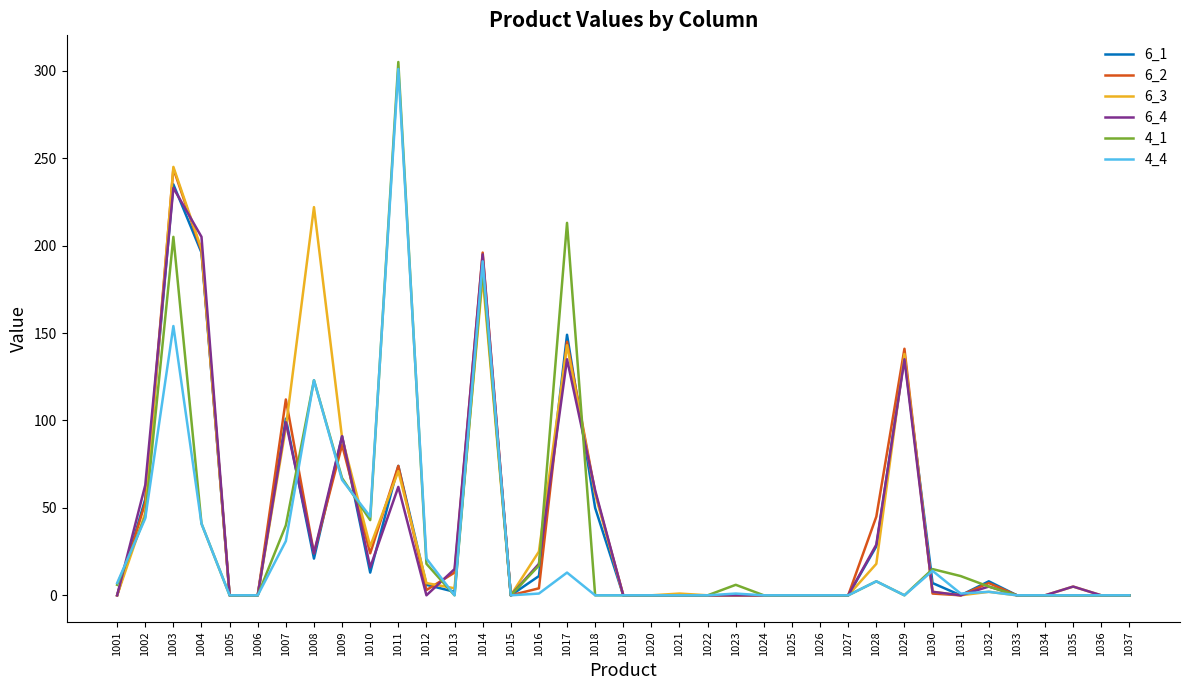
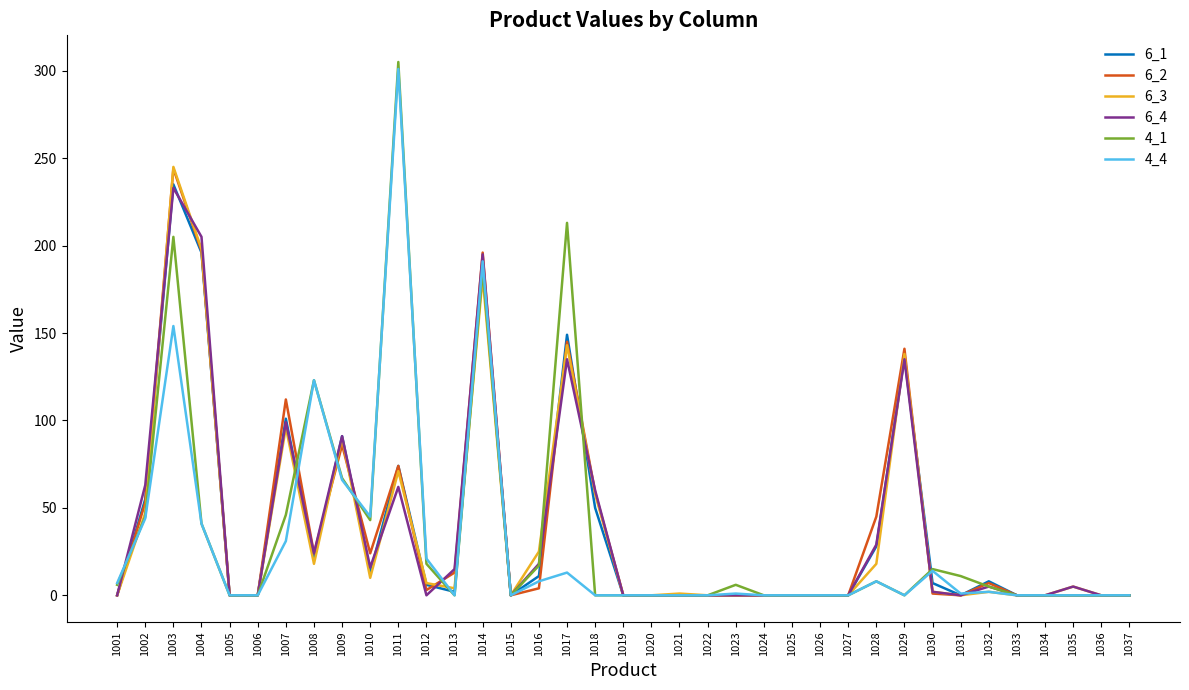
  {
    "6_1": {
      "1002": 55,
      "1003": 235,
      "1007": 101,
      "1008": 21,
      "1010": 13,
      "1013": 2,
      "1016": 11,
      "1017": 149,
      "1018": 50,
      "1030": 7
    },
    "6_2": {
      "1002": 53,
      "1007": 112,
      "1009": 86,
      "1010": 24,
      "1012": 3,
      "1013": 13,
      "1016": 4,
      "1017": 145,
      "1028": 45,
      "1029": 141
    },
    "6_3": {
      "1002": 47,
      "1007": 96,
-     "1008": 222,
-     "1010": 28,
+     "1008": 18,
+     "1010": 10,
      "1011": 71,
      "1013": 4,
      "1014": 182,
      "1016": 25,
      "1017": 143,
      "1028": 18,
      "1029": 138
    },
    "6_4": {
      "1002": 63,
      "1003": 233,
      "1004": 205,
      "1007": 99,
      "1010": 16,
      "1011": 62,
      "1012": 0,
      "1013": 15,
      "1017": 135
    },
    "4_1": {
      "1003": 205,
-     "1007": 40,
+     "1007": 46,
      "1010": 43,
      "1011": 305,
      "1012": 18,
      "1014": 186,
      "1017": 213,
      "1023": 6,
      "1031": 11
    },
    "4_4": {
      "1003": 154,
      "1007": 31,
      "1010": 45,
      "1011": 301,
      "1012": 21,
-     "1016": 1,
+     "1016": 8,
      "1017": 13
    }
  }
